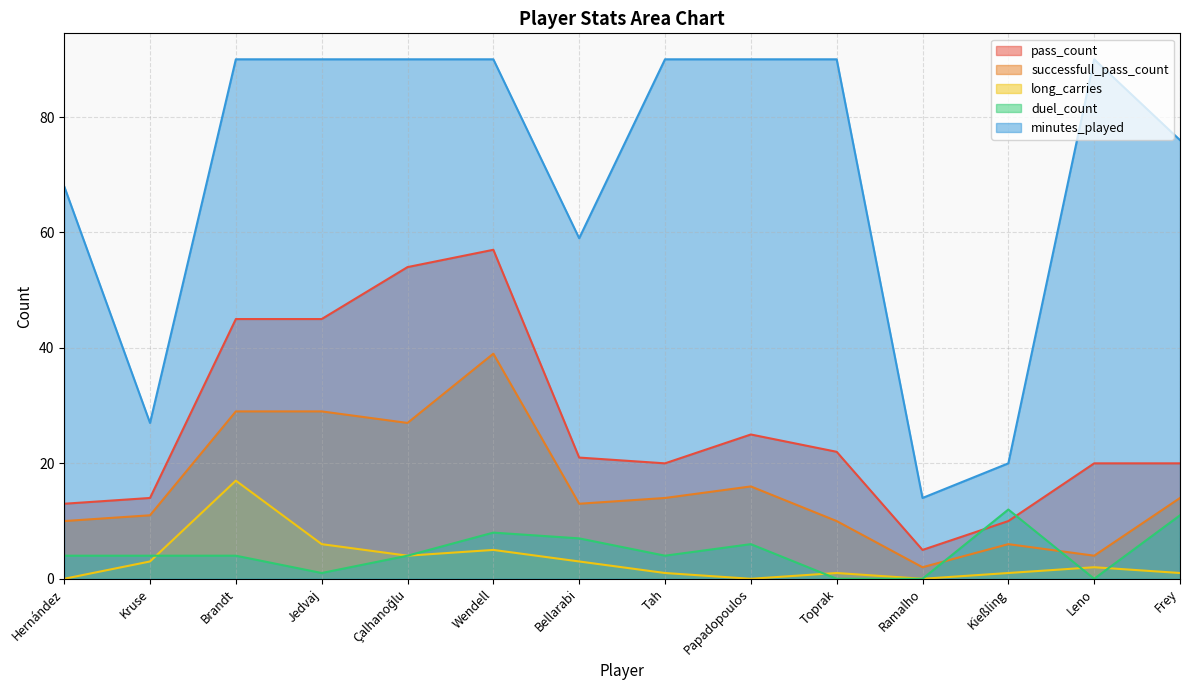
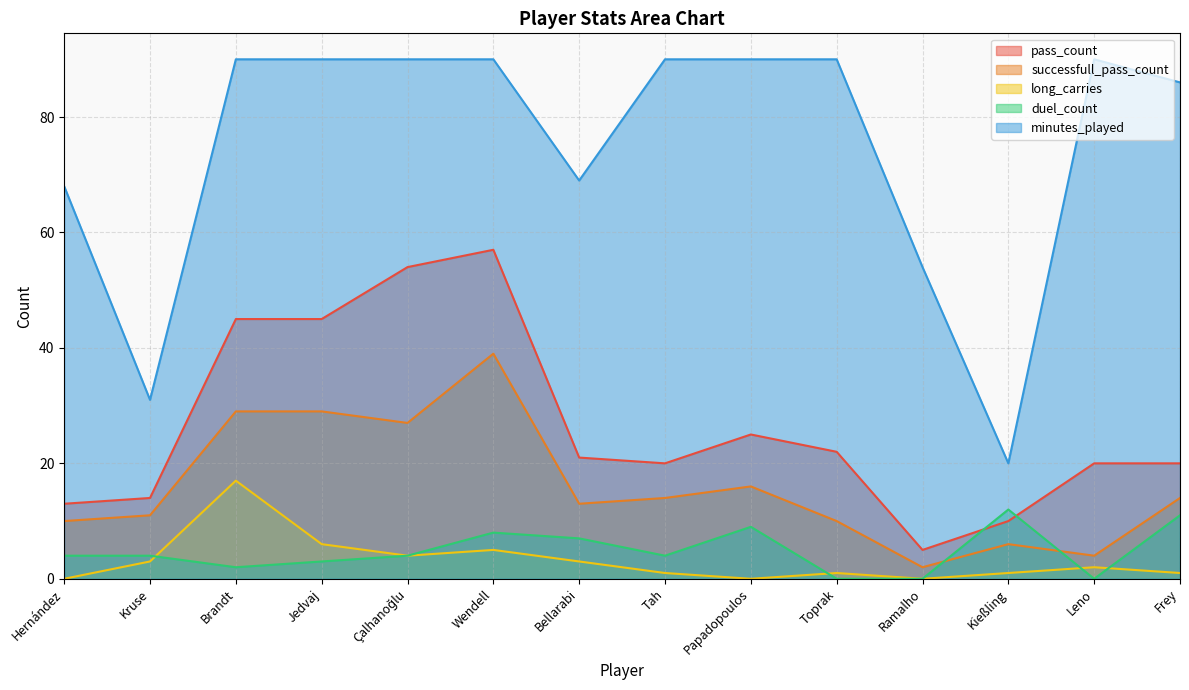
  {
    "duel_count": {
      "Hernández": 4,
      "Kruse": 4,
-     "Brandt": 4,
-     "Jedvaj": 1,
+     "Brandt": 2,
+     "Jedvaj": 3,
      "Wendell": 8,
      "Bellarabi": 7,
      "Tah": 4,
-     "Papadopoulos": 6,
+     "Papadopoulos": 9,
      "Toprak": 0,
      "Kießling": 12,
      "Leno": 0,
      "Frey": 11
    },
    "minutes_played": {
      "Hernández": 68,
-     "Kruse": 27,
+     "Kruse": 31,
      "Brandt": 90,
      "Jedvaj": 90,
      "Çalhanoğlu": 90,
      "Wendell": 90,
-     "Bellarabi": 59,
+     "Bellarabi": 69,
      "Tah": 90,
      "Papadopoulos": 90,
      "Toprak": 90,
-     "Ramalho": 14,
+     "Ramalho": 54,
      "Kießling": 20,
-     "Frey": 76
+     "Frey": 86
    }
  }
